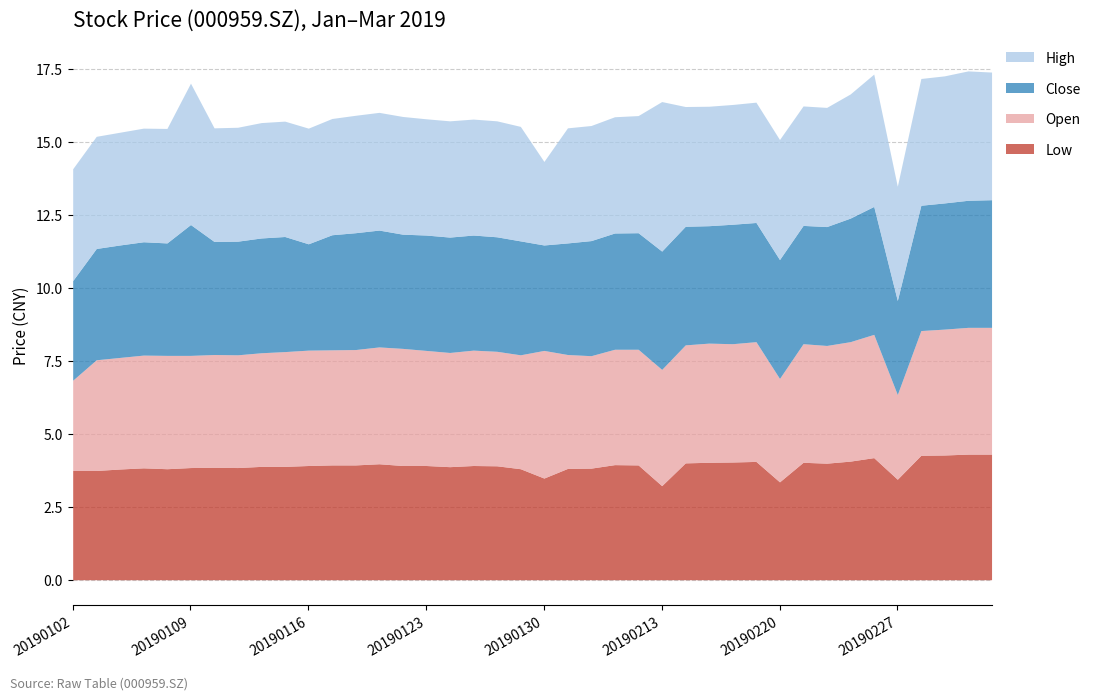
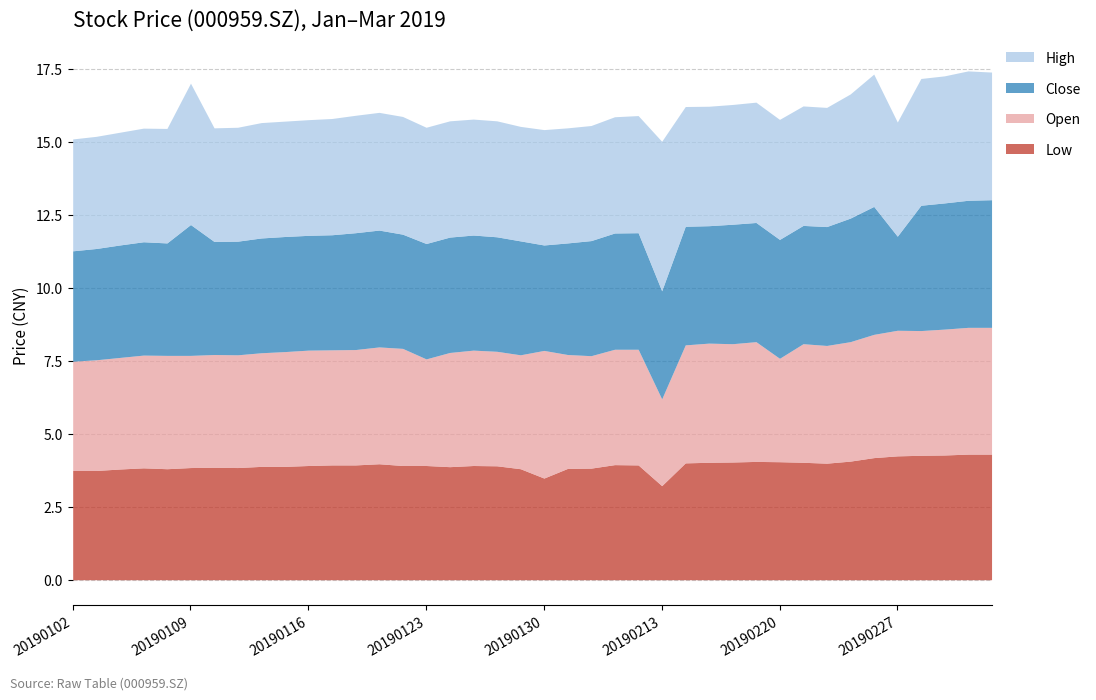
  {
    "Low": {
      "20190102": 3.7,
      "20190109": 3.8,
      "20190116": 3.9,
      "20190123": 3.9,
      "20190130": 3.5,
      "20190213": 3.2,
-     "20190220": 3.4,
-     "20190227": 3.4
+     "20190220": 4.0,
+     "20190227": 4.2
    },
    "Open": {
-     "20190102": 3.1,
+     "20190102": 3.7,
      "20190109": 3.8,
      "20190116": 4.0,
-     "20190123": 3.9,
+     "20190123": 3.7,
      "20190130": 4.4,
-     "20190213": 4.0,
+     "20190213": 3.0,
      "20190220": 3.5,
-     "20190227": 2.9
+     "20190227": 4.3
    },
    "Close": {
-     "20190102": 3.4,
+     "20190102": 3.8,
      "20190109": 4.5,
-     "20190116": 3.6,
+     "20190116": 3.9,
      "20190123": 4.0,
      "20190130": 3.6,
-     "20190213": 4.1,
+     "20190213": 3.7,
      "20190220": 4.1,
      "20190227": 3.2
    },
    "High": {
      "20190102": 3.8,
      "20190109": 4.8,
      "20190116": 4.0,
      "20190123": 4.0,
-     "20190130": 2.9,
+     "20190130": 4.0,
      "20190213": 5.1,
      "20190220": 4.1,
      "20190227": 3.9
    }
  }
